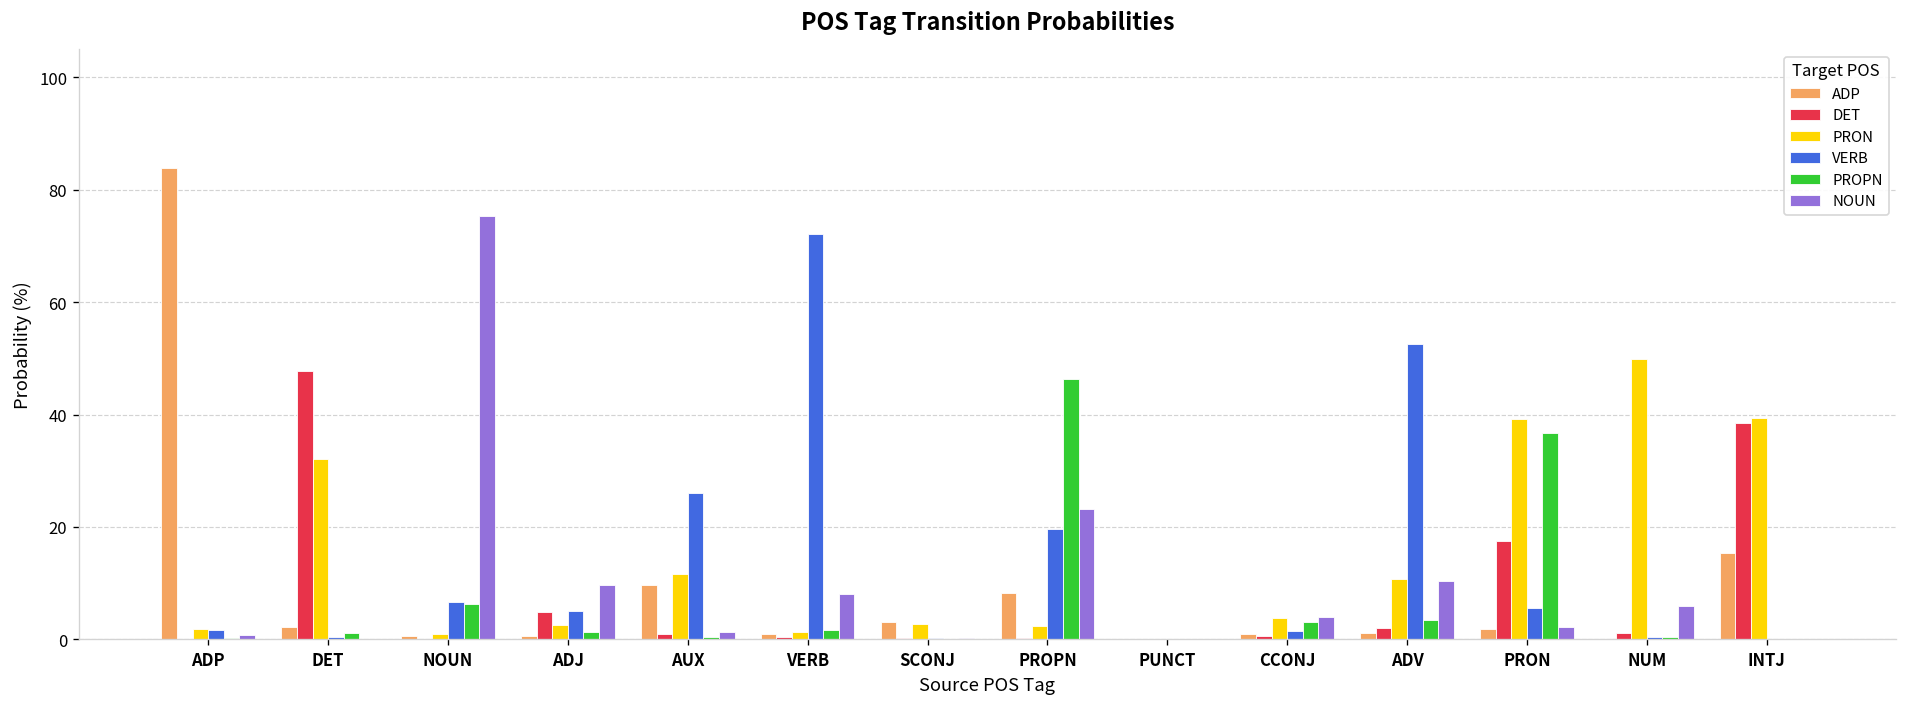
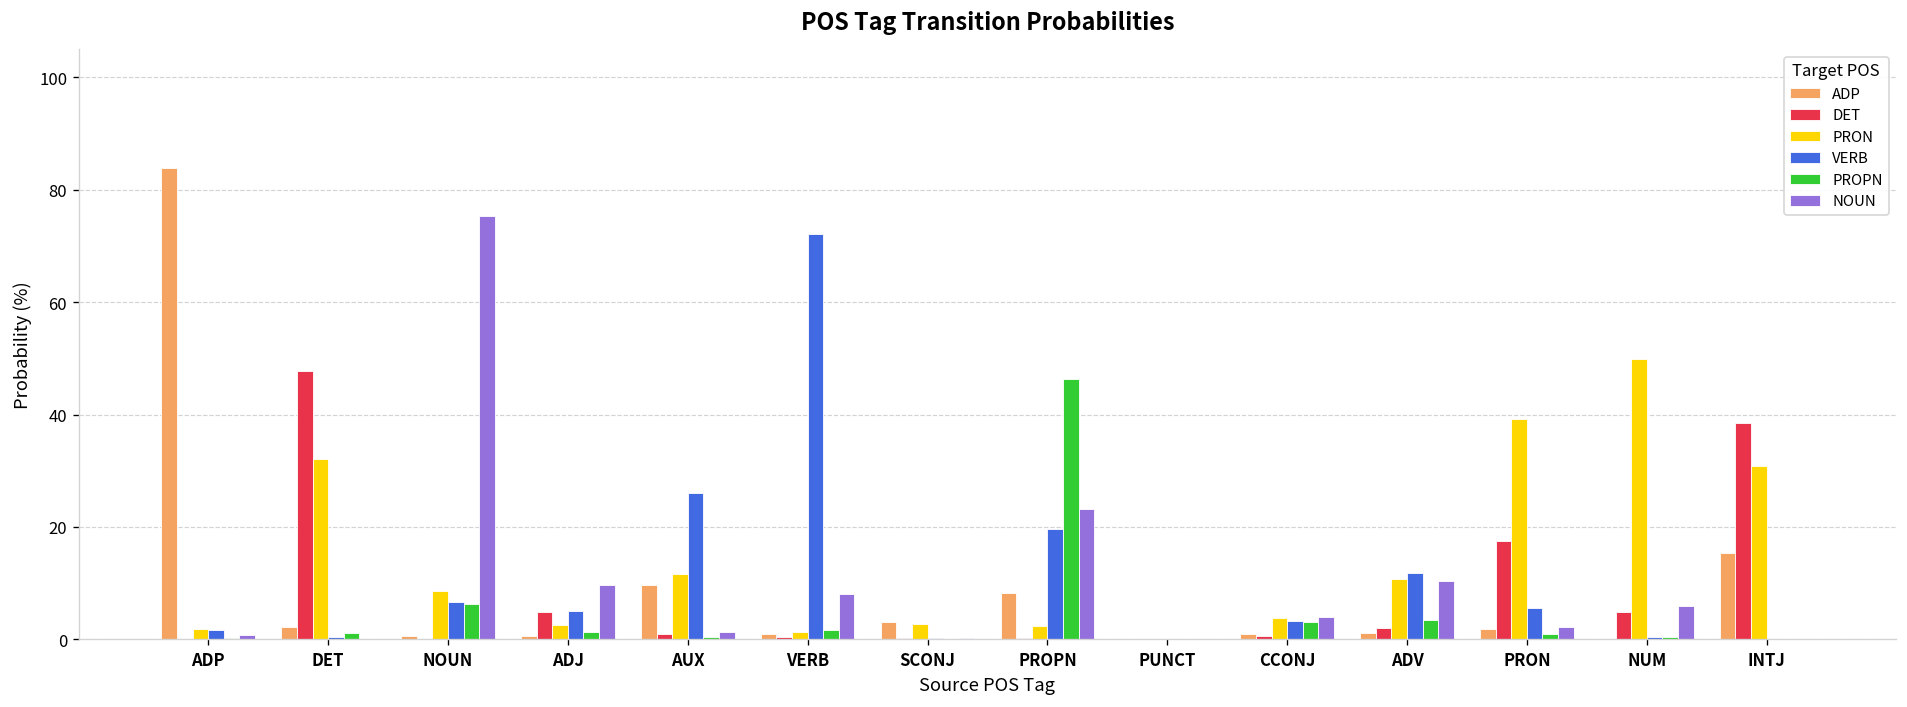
  {
    "ADP": {
      "ADP": 84,
      "DET": 2,
      "NOUN": 1,
      "ADJ": 1,
      "AUX": 10,
      "VERB": 1,
      "SCONJ": 3,
      "PROPN": 8,
      "CCONJ": 1,
      "ADV": 1,
      "PRON": 2,
      "NUM": 0,
      "INTJ": 15
    },
    "DET": {
      "DET": 48,
      "ADJ": 5,
      "AUX": 1,
      "PUNCT": 0,
      "CCONJ": 1,
      "ADV": 2,
      "PRON": 17,
-     "NUM": 1,
+     "NUM": 5,
      "INTJ": 38
    },
    "PRON": {
      "ADP": 2,
      "DET": 32,
-     "NOUN": 1,
+     "NOUN": 9,
      "ADJ": 3,
      "AUX": 12,
      "VERB": 1,
      "SCONJ": 3,
      "PROPN": 2,
      "PUNCT": 0,
      "CCONJ": 4,
      "ADV": 11,
      "PRON": 39,
      "NUM": 50,
-     "INTJ": 39
+     "INTJ": 31
    },
    "VERB": {
      "ADP": 2,
      "NOUN": 7,
      "ADJ": 5,
      "AUX": 26,
      "VERB": 72,
      "PROPN": 20,
      "PUNCT": 0,
-     "CCONJ": 2,
-     "ADV": 53,
+     "CCONJ": 3,
+     "ADV": 12,
      "PRON": 6,
      "INTJ": 0
    },
    "PROPN": {
      "DET": 1,
      "NOUN": 6,
      "ADJ": 1,
      "VERB": 2,
      "PROPN": 46,
      "PUNCT": 0,
      "CCONJ": 3,
      "ADV": 3,
-     "PRON": 37,
+     "PRON": 1,
      "INTJ": 0
    },
    "NOUN": {
      "ADP": 1,
      "DET": 0,
      "NOUN": 75,
      "ADJ": 10,
      "AUX": 1,
      "VERB": 8,
      "PROPN": 23,
      "PUNCT": 0,
      "CCONJ": 4,
      "ADV": 10,
      "PRON": 2,
      "NUM": 6,
      "INTJ": 0
    }
  }
